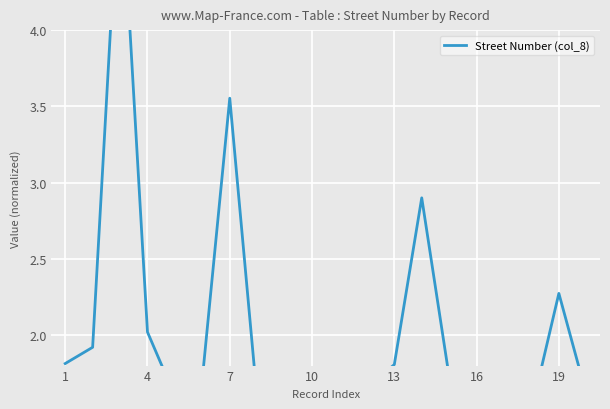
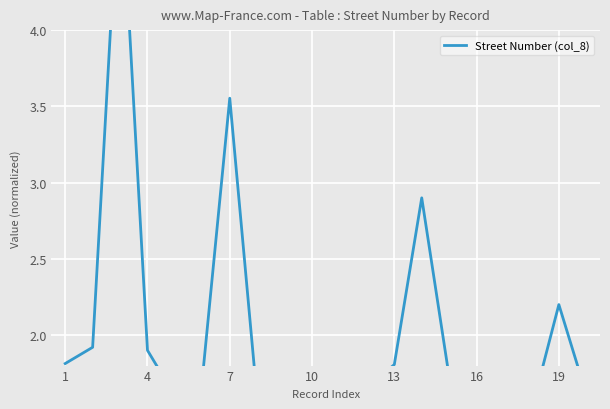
  {
    "1": 1.81,
-   "4": 2.02,
+   "4": 1.90,
    "7": 3.55,
    "13": 1.81,
-   "19": 2.27
+   "19": 2.20
  }
